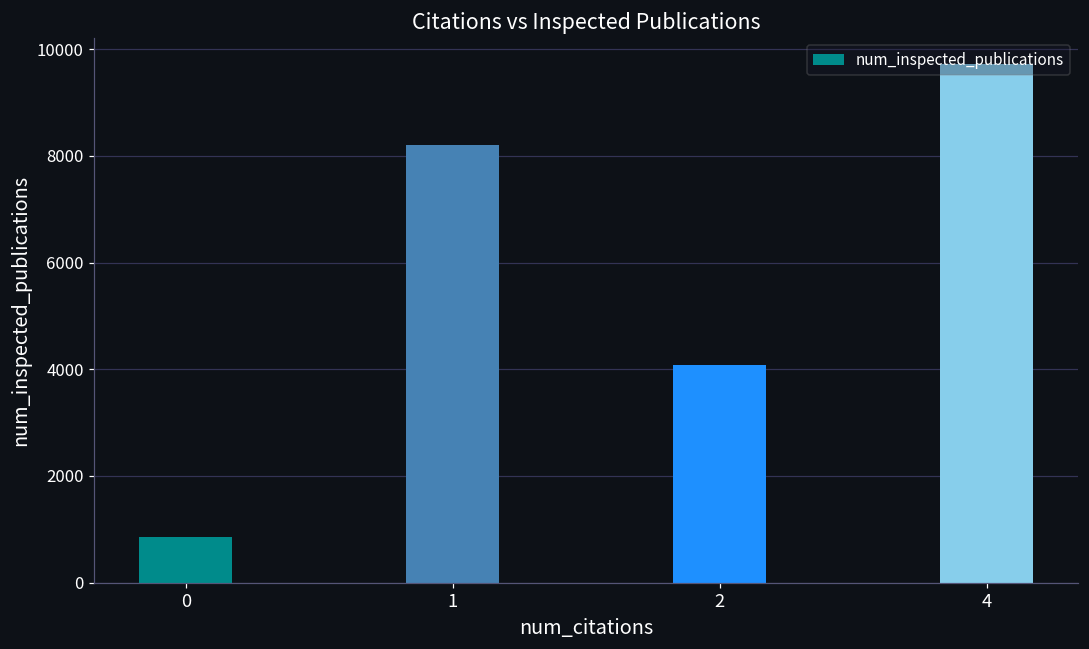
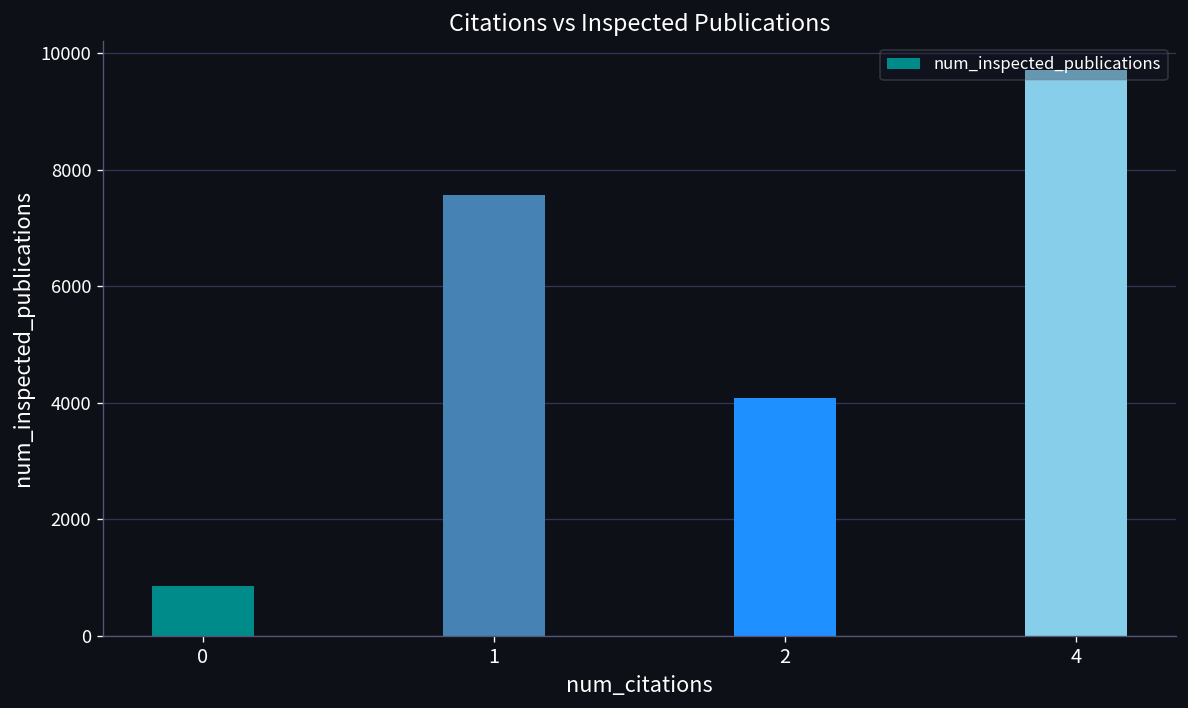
  {
    "0": 900,
-   "1": 8200,
+   "1": 7600,
    "2": 4100
  }
